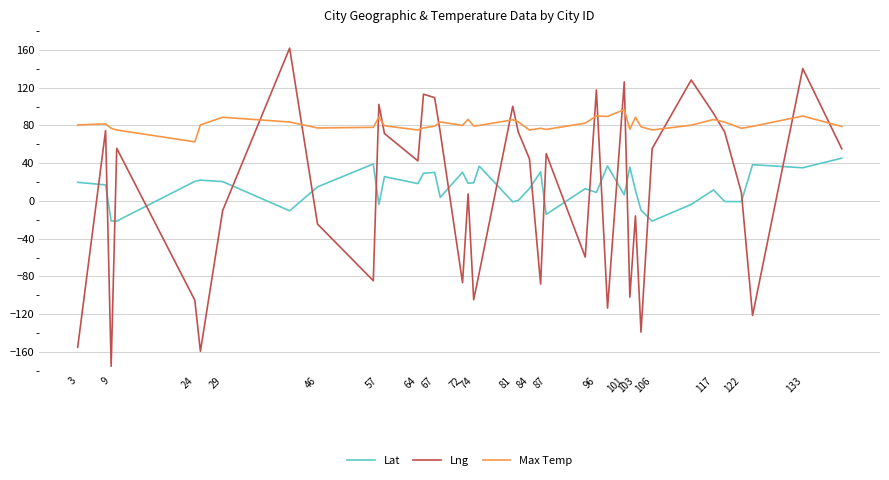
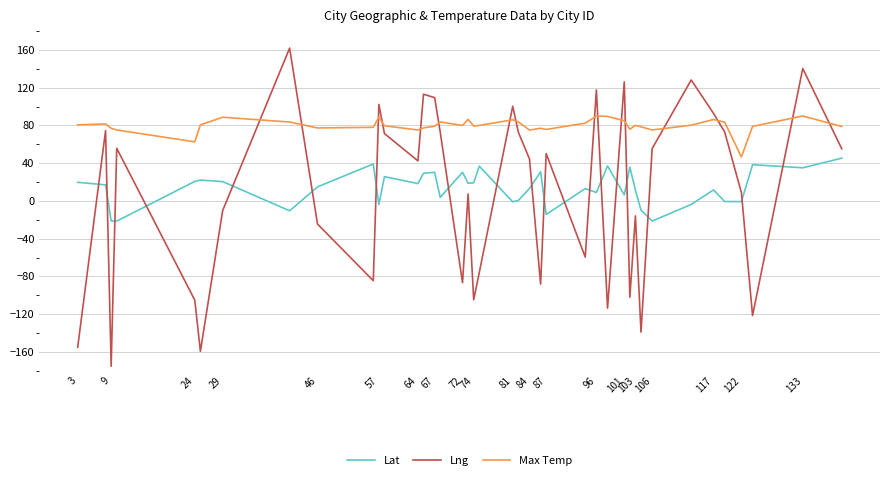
  {
    "Lat": {
      "3": 20,
      "9": -20,
      "24": 20,
      "29": 20,
      "46": 10,
      "57": 0,
      "64": 20,
      "67": 30,
      "72": 30,
      "74": 20,
      "81": 0,
      "84": 10,
      "87": -10,
      "96": 10,
      "101": 10,
      "103": 10,
      "106": -20,
      "117": 10,
      "122": 0,
      "133": 40
    },
    "Lng": {
      "3": -160,
      "9": -180,
      "24": -110,
      "29": -10,
      "46": -20,
      "57": 100,
      "64": 40,
      "67": 110,
      "72": -90,
      "74": -100,
      "81": 100,
      "84": 40,
      "87": 50,
      "96": 120,
      "101": 130,
      "103": -20,
      "106": 60,
      "117": 90,
      "122": 10,
      "133": 140
    },
    "Max Temp": {
      "3": 80,
      "9": 80,
      "24": 60,
      "29": 90,
      "46": 80,
      "57": 90,
      "64": 80,
      "67": 80,
      "72": 80,
      "74": 80,
      "81": 90,
      "84": 80,
      "87": 80,
      "96": 90,
-     "101": 100,
-     "103": 90,
+     "101": 80,
+     "103": 80,
      "106": 80,
      "117": 90,
-     "122": 80,
+     "122": 50,
      "133": 90
    }
  }
